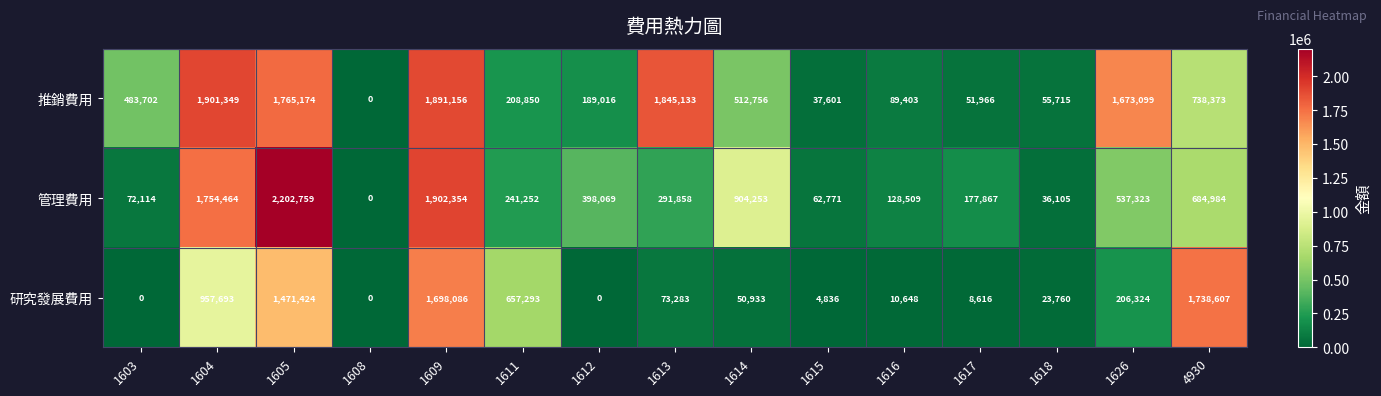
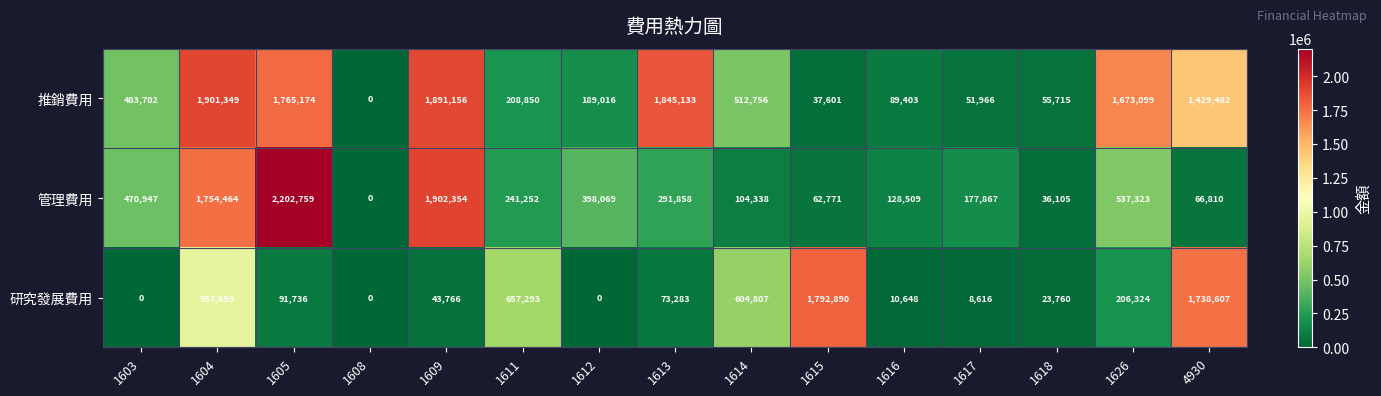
  {
    "推銷費用": {
      "1603": "483,702",
      "1604": "1,901,349",
      "1605": "1,765,174",
      "1608": "0",
      "1609": "1,891,156",
      "1611": "208,850",
      "1612": "189,016",
      "1613": "1,845,133",
      "1614": "512,756",
      "1615": "37,601",
      "1616": "89,403",
      "1617": "51,966",
      "1618": "55,715",
      "1626": "1,673,099",
-     "4930": "738,373"
+     "4930": "1,429,482"
    },
    "管理費用": {
-     "1603": "72,114",
+     "1603": "470,947",
      "1604": "1,754,464",
      "1605": "2,202,759",
      "1608": "0",
      "1609": "1,902,354",
      "1611": "241,252",
      "1612": "398,069",
      "1613": "291,858",
-     "1614": "904,253",
+     "1614": "104,338",
      "1615": "62,771",
      "1616": "128,509",
      "1617": "177,867",
      "1618": "36,105",
      "1626": "537,323",
-     "4930": "684,984"
+     "4930": "66,810"
    },
    "研究發展費用": {
      "1603": "0",
      "1604": "957,693",
-     "1605": "1,471,424",
+     "1605": "91,736",
      "1608": "0",
-     "1609": "1,698,086",
+     "1609": "43,766",
      "1611": "657,293",
      "1612": "0",
      "1613": "73,283",
-     "1614": "50,933",
-     "1615": "4,836",
+     "1614": "604,807",
+     "1615": "1,792,890",
      "1616": "10,648",
      "1617": "8,616",
      "1618": "23,760",
      "1626": "206,324",
      "4930": "1,738,607"
    }
  }
